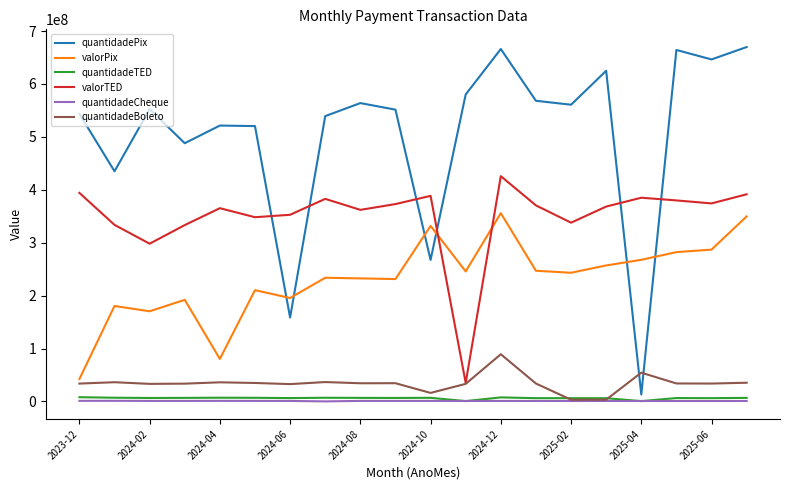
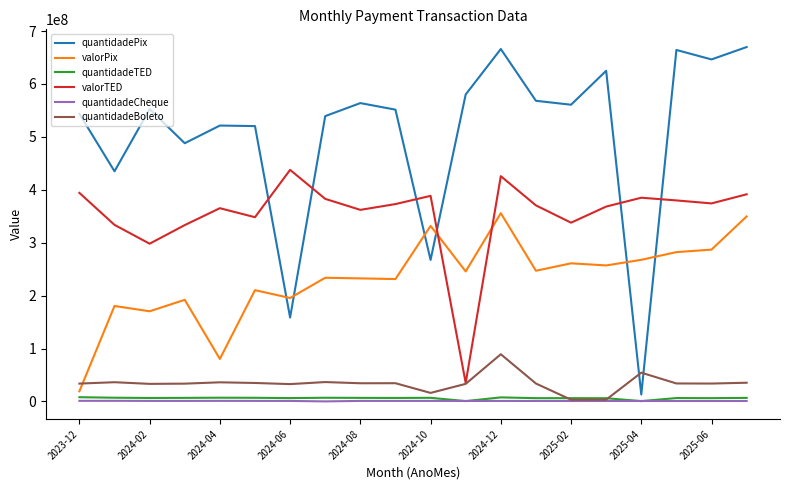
  {
    "quantidadePix": {
      "2024-04": 520000000,
      "2024-06": 160000000,
      "2024-08": 560000000,
      "2024-10": 270000000,
      "2024-12": 670000000,
      "2025-02": 560000000,
      "2025-04": 10000000,
      "2025-06": 650000000
    },
    "valorPix": {
-     "2023-12": 40000000,
+     "2023-12": 20000000,
      "2024-02": 170000000,
      "2024-04": 80000000,
      "2024-06": 200000000,
      "2024-08": 230000000,
      "2024-10": 330000000,
      "2024-12": 360000000,
-     "2025-02": 240000000,
+     "2025-02": 260000000,
      "2025-04": 270000000,
      "2025-06": 290000000
    },
    "quantidadeTED": {
      "2023-12": 10000000,
      "2024-02": 10000000,
      "2024-04": 10000000,
      "2024-06": 10000000,
      "2024-08": 10000000,
      "2024-10": 10000000,
      "2024-12": 10000000,
      "2025-06": 10000000
    },
    "valorTED": {
      "2023-12": 390000000,
      "2024-02": 300000000,
      "2024-04": 370000000,
-     "2024-06": 350000000,
+     "2024-06": 440000000,
      "2024-08": 360000000,
      "2024-10": 390000000,
      "2024-12": 430000000,
      "2025-02": 340000000,
      "2025-04": 390000000,
      "2025-06": 370000000
    },
    "quantidadeCheque": {
      "2023-12": 0,
      "2024-02": 0,
      "2024-04": 0,
      "2024-06": 0,
      "2024-08": 0,
      "2024-10": 0,
      "2024-12": 0,
      "2025-06": 0
    },
    "quantidadeBoleto": {
      "2023-12": 30000000,
      "2024-02": 30000000,
      "2024-04": 40000000,
      "2024-06": 30000000,
      "2024-08": 30000000,
      "2024-10": 20000000,
      "2024-12": 90000000,
      "2025-04": 50000000,
      "2025-06": 30000000
    }
  }
